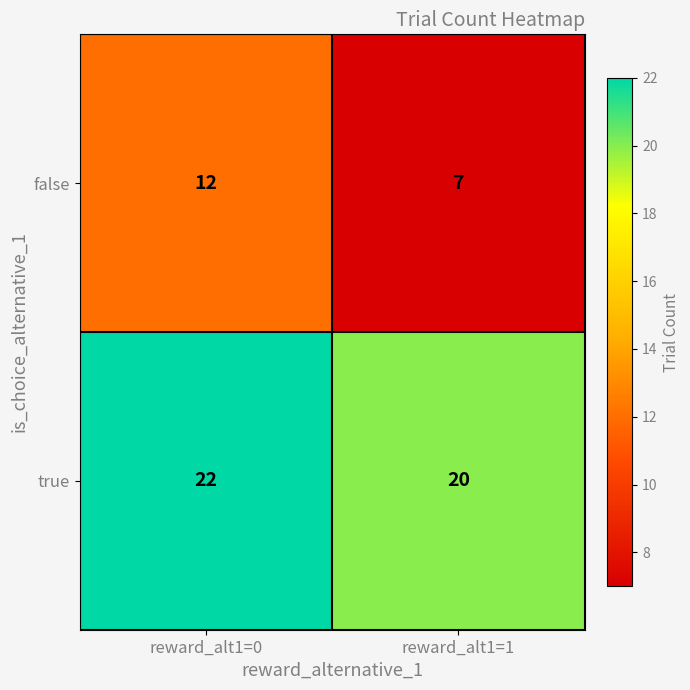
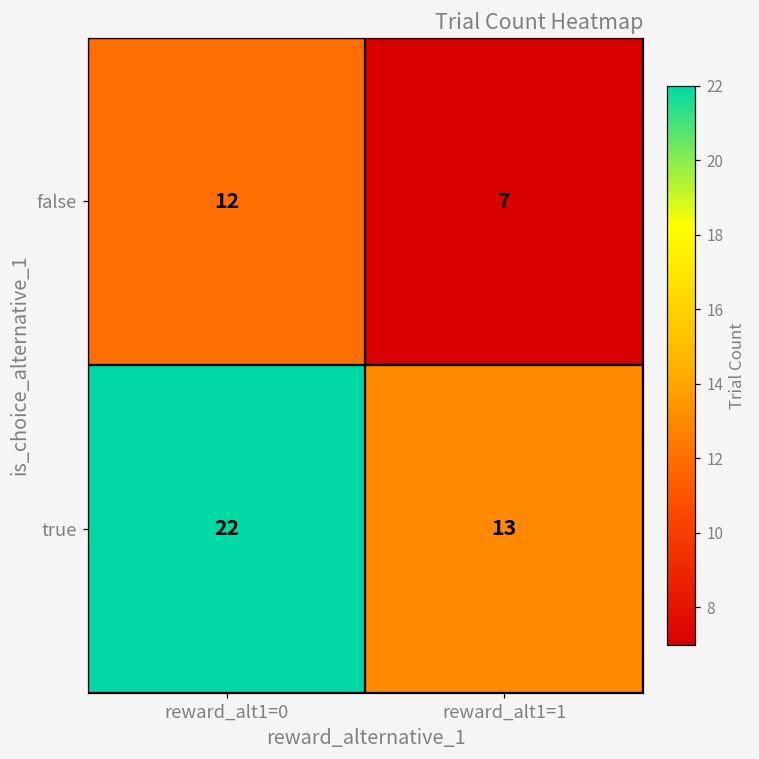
  {
    "false": {
      "reward_alt1=0": 12,
      "reward_alt1=1": 7
    },
    "true": {
      "reward_alt1=0": 22,
-     "reward_alt1=1": 20
+     "reward_alt1=1": 13
    }
  }
